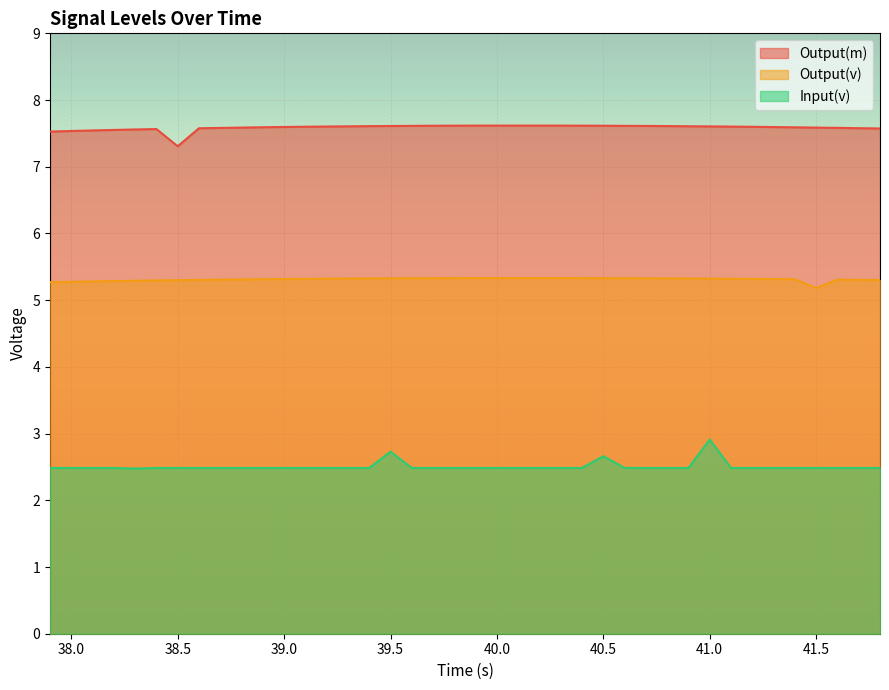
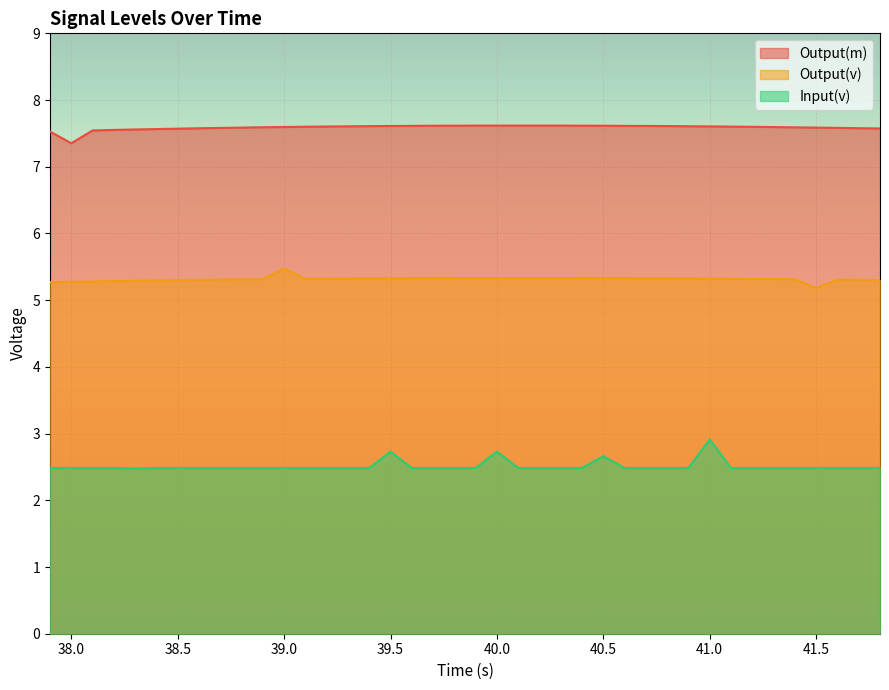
  {
    "Output(m)": {
-     "38.0": 7.5,
-     "38.5": 7.3,
+     "38.0": 7.4,
+     "38.5": 7.6,
      "39.0": 7.6,
      "39.5": 7.6,
      "40.0": 7.6,
      "40.5": 7.6,
      "41.0": 7.6,
      "41.5": 7.6
    },
    "Output(v)": {
      "38.0": 5.3,
      "38.5": 5.3,
-     "39.0": 5.3,
+     "39.0": 5.5,
      "39.5": 5.3,
      "40.0": 5.3,
      "40.5": 5.3,
      "41.0": 5.3,
      "41.5": 5.2
    },
    "Input(v)": {
      "38.0": 2.5,
      "38.5": 2.5,
      "39.0": 2.5,
      "39.5": 2.7,
-     "40.0": 2.5,
+     "40.0": 2.7,
      "40.5": 2.7,
      "41.0": 2.9,
      "41.5": 2.5
    }
  }
